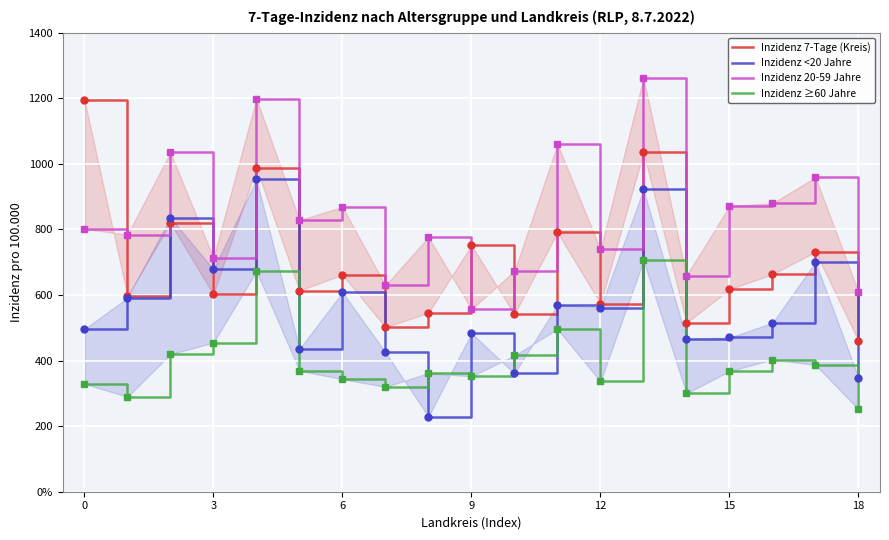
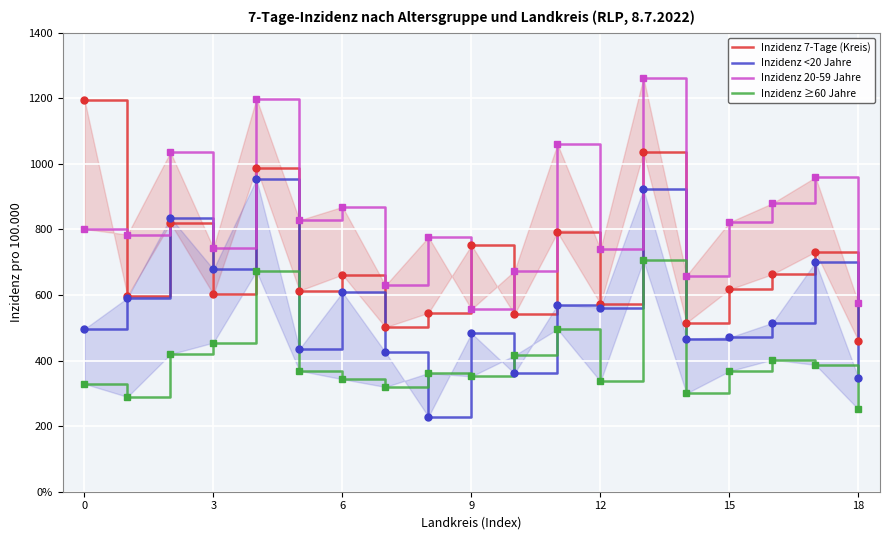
  {
    "Inzidenz 20-59 Jahre": {
      "0": 800,
-     "3": 710,
+     "3": 740,
      "9": 560,
-     "15": 870,
-     "18": 610
+     "15": 820,
+     "18": 570
    },
    "Inzidenz ≥60 Jahre": {
      "0": 330,
      "3": 450,
      "6": 340,
      "9": 350,
      "12": 340,
      "15": 370,
      "18": 250
    }
  }
